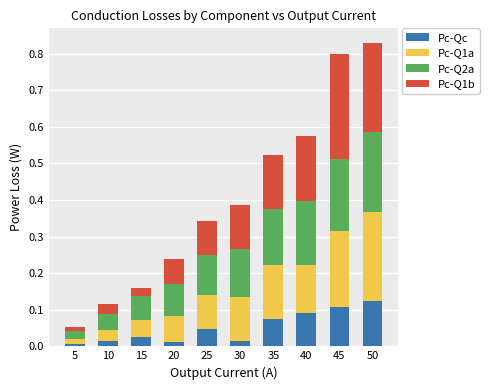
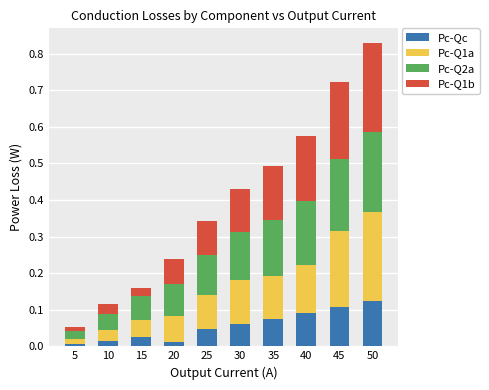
  {
    "Pc-Qc": {
      "10": 0.01,
      "15": 0.02,
      "20": 0.01,
      "25": 0.05,
-     "30": 0.02,
+     "30": 0.06,
      "35": 0.08,
      "40": 0.09,
      "45": 0.11,
      "50": 0.12
    },
    "Pc-Q1a": {
      "5": 0.01,
      "10": 0.03,
      "15": 0.05,
      "20": 0.07,
      "25": 0.09,
      "30": 0.12,
-     "35": 0.15,
+     "35": 0.12,
      "40": 0.13,
      "45": 0.21,
      "50": 0.24
    },
    "Pc-Q2a": {
      "5": 0.02,
      "10": 0.04,
      "15": 0.07,
      "20": 0.09,
      "25": 0.11,
      "30": 0.13,
      "35": 0.15,
      "40": 0.17,
      "45": 0.20,
      "50": 0.22
    },
    "Pc-Q1b": {
      "5": 0.01,
      "10": 0.03,
      "15": 0.02,
      "20": 0.07,
      "25": 0.09,
      "30": 0.12,
      "35": 0.15,
      "40": 0.18,
-     "45": 0.29,
+     "45": 0.21,
      "50": 0.24
    }
  }
